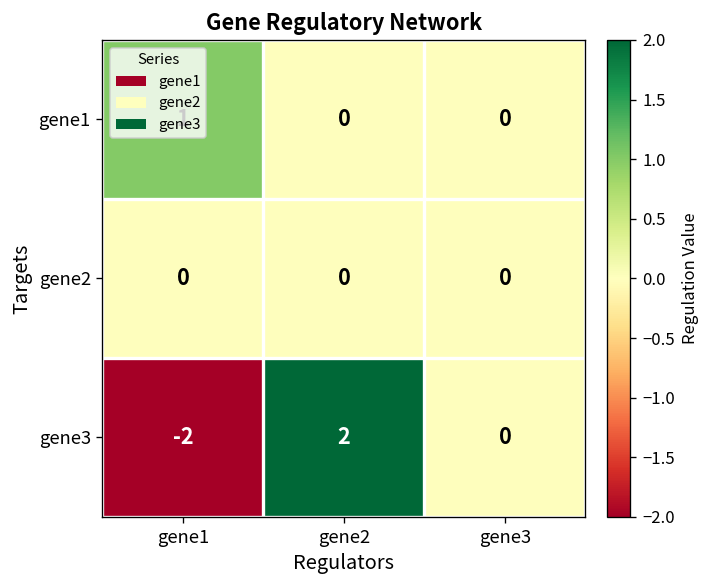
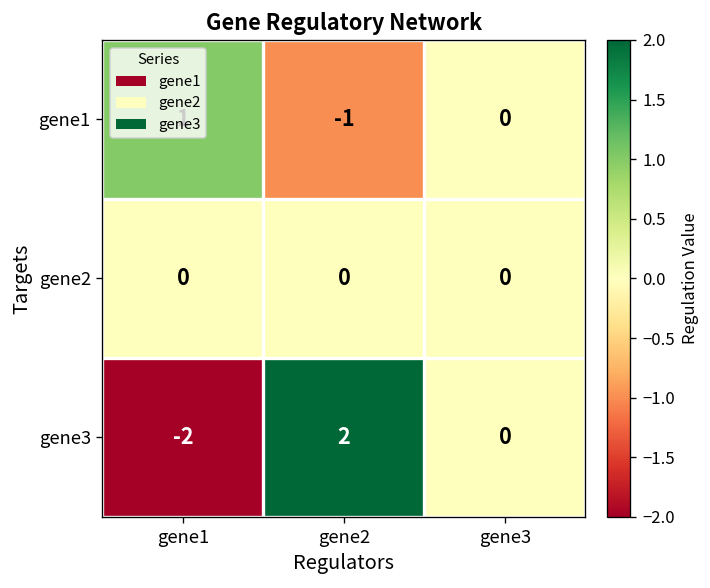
  {
    "gene1": {
-     "gene2": 0,
+     "gene2": -1,
      "gene3": 0
    },
    "gene2": {
      "gene1": 0,
      "gene2": 0,
      "gene3": 0
    },
    "gene3": {
      "gene1": -2,
      "gene2": 2,
      "gene3": 0
    }
  }
